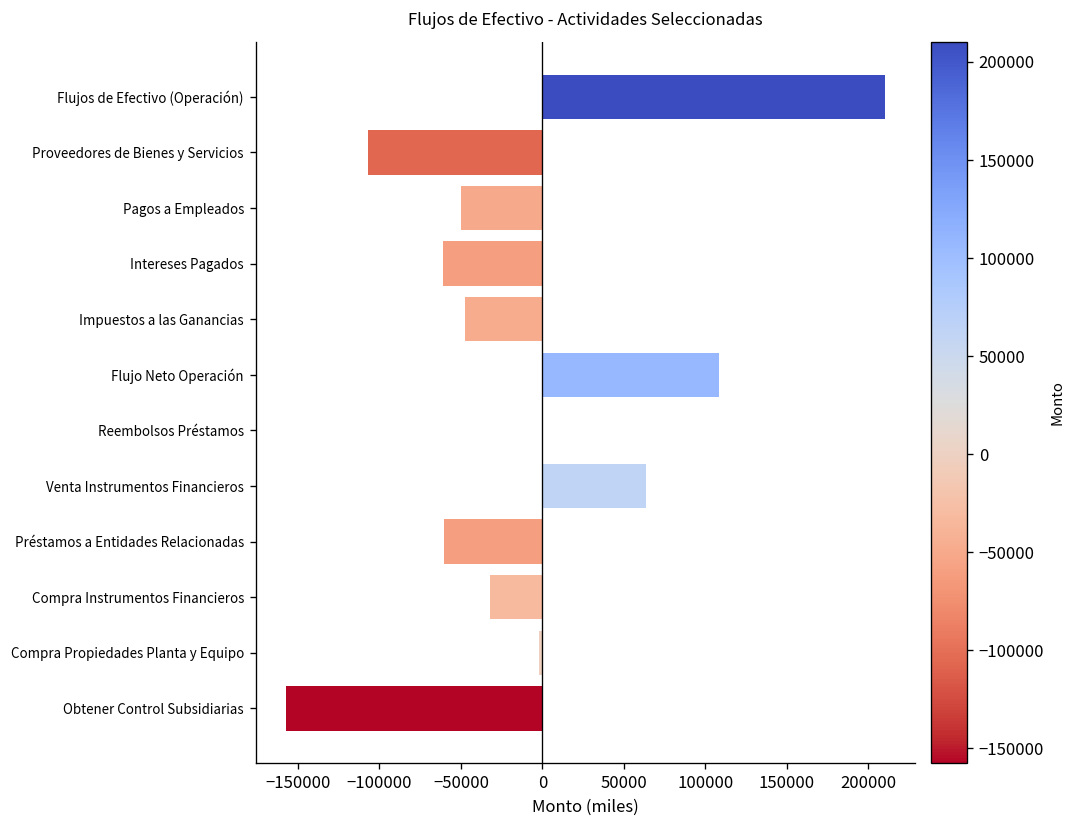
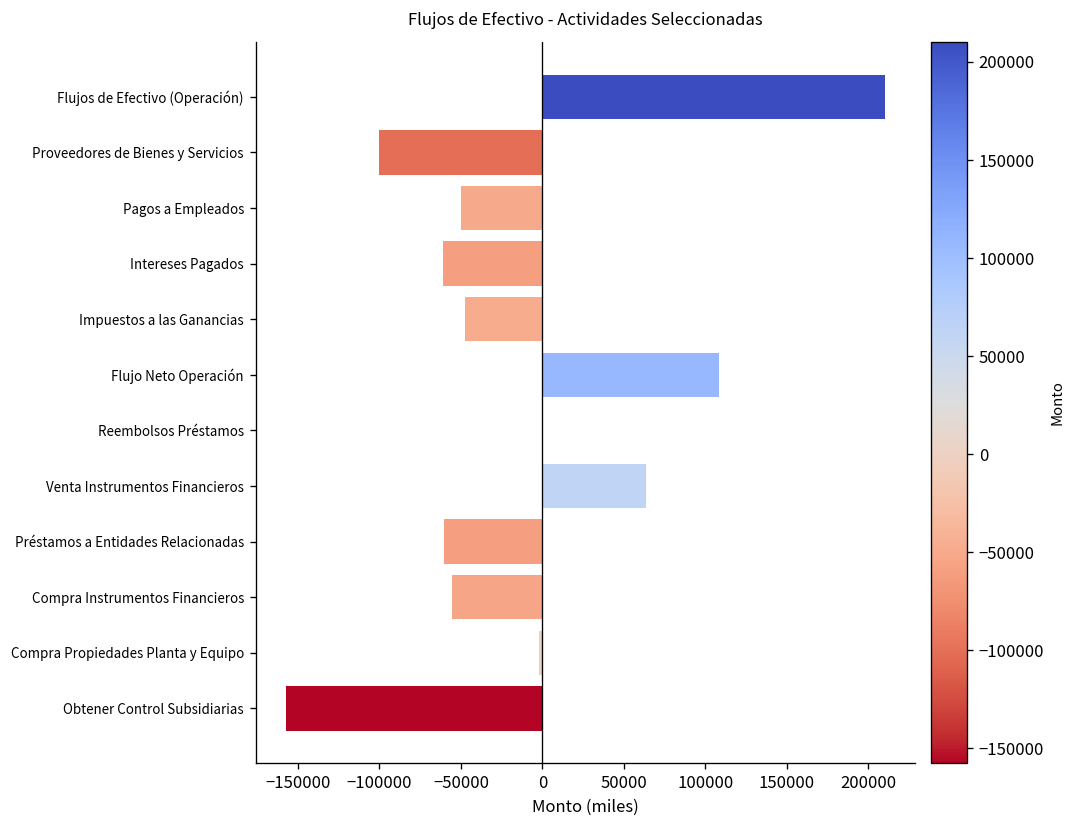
  {
    "Flujos de Efectivo (Operación)": 210000,
-   "Proveedores de Bienes y Servicios": -107000,
+   "Proveedores de Bienes y Servicios": -100000,
    "Pagos a Empleados": -50000,
    "Intereses Pagados": -61000,
    "Impuestos a las Ganancias": -47000,
    "Flujo Neto Operación": 108000,
    "Venta Instrumentos Financieros": 63000,
    "Préstamos a Entidades Relacionadas": -60000,
-   "Compra Instrumentos Financieros": -32000,
+   "Compra Instrumentos Financieros": -56000,
    "Compra Propiedades Planta y Equipo": -2000,
    "Obtener Control Subsidiarias": -158000
  }
